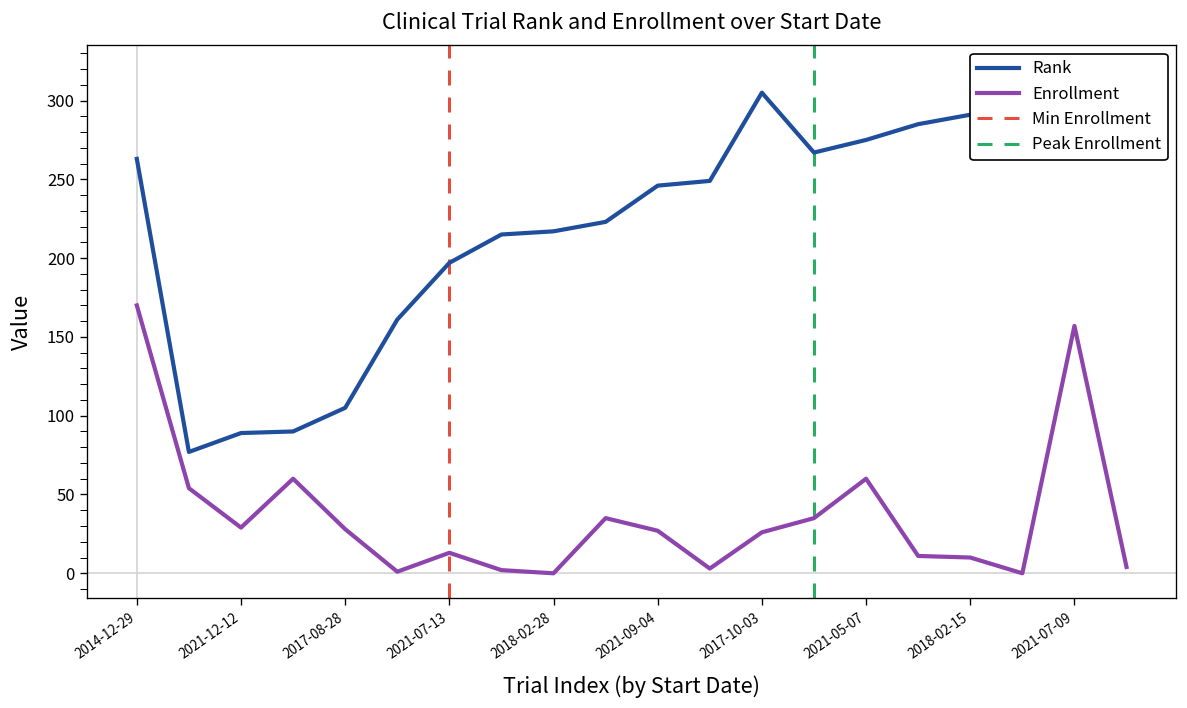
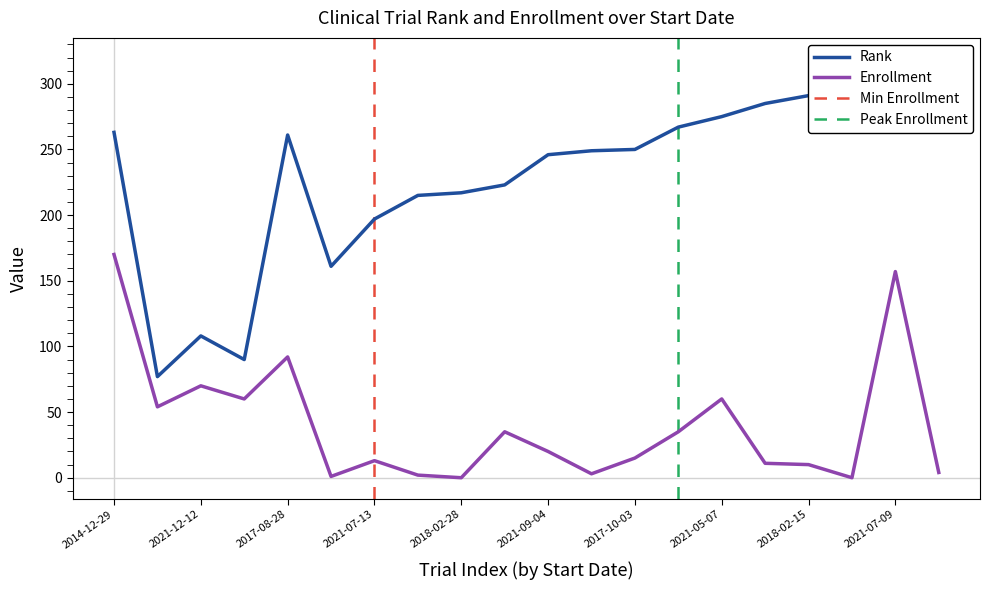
  {
    "Rank": {
      "2014-12-29": 263,
-     "2021-12-12": 89,
-     "2017-08-28": 105,
+     "2021-12-12": 108,
+     "2017-08-28": 261,
      "2021-07-13": 197,
      "2018-02-28": 217,
      "2021-09-04": 246,
-     "2017-10-03": 305,
+     "2017-10-03": 250,
      "2021-05-07": 275
    },
    "Enrollment": {
      "2014-12-29": 170,
-     "2021-12-12": 29,
-     "2017-08-28": 28,
+     "2021-12-12": 70,
+     "2017-08-28": 92,
      "2021-07-13": 13,
      "2018-02-28": 0,
-     "2021-09-04": 27,
-     "2017-10-03": 26,
+     "2021-09-04": 20,
+     "2017-10-03": 15,
      "2021-05-07": 60,
      "2018-02-15": 10,
      "2021-07-09": 157
    }
  }
